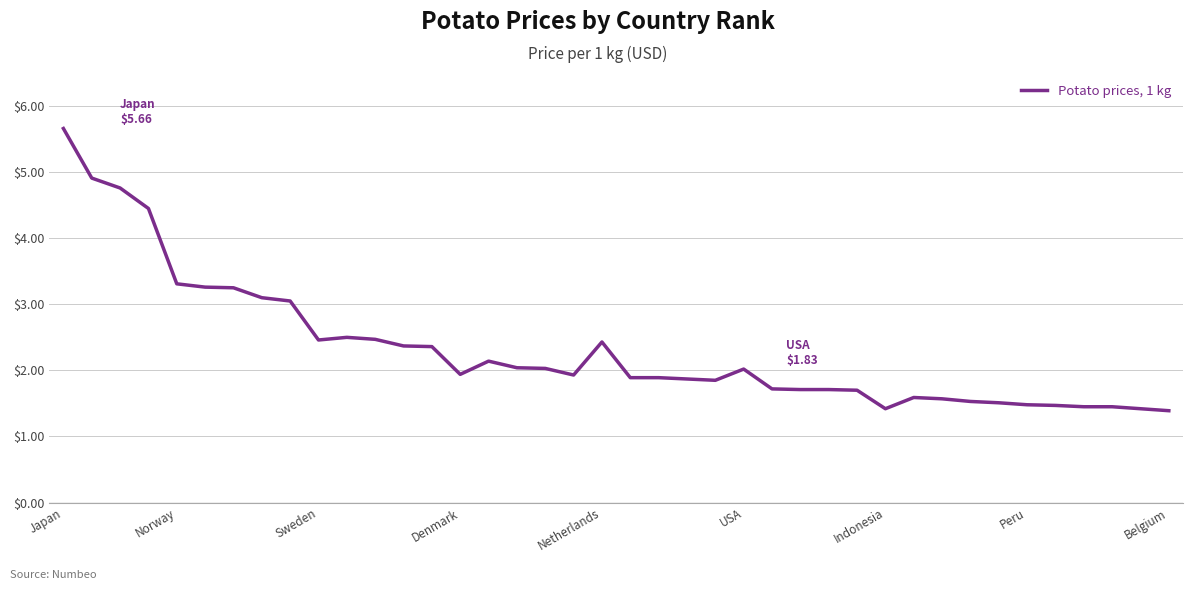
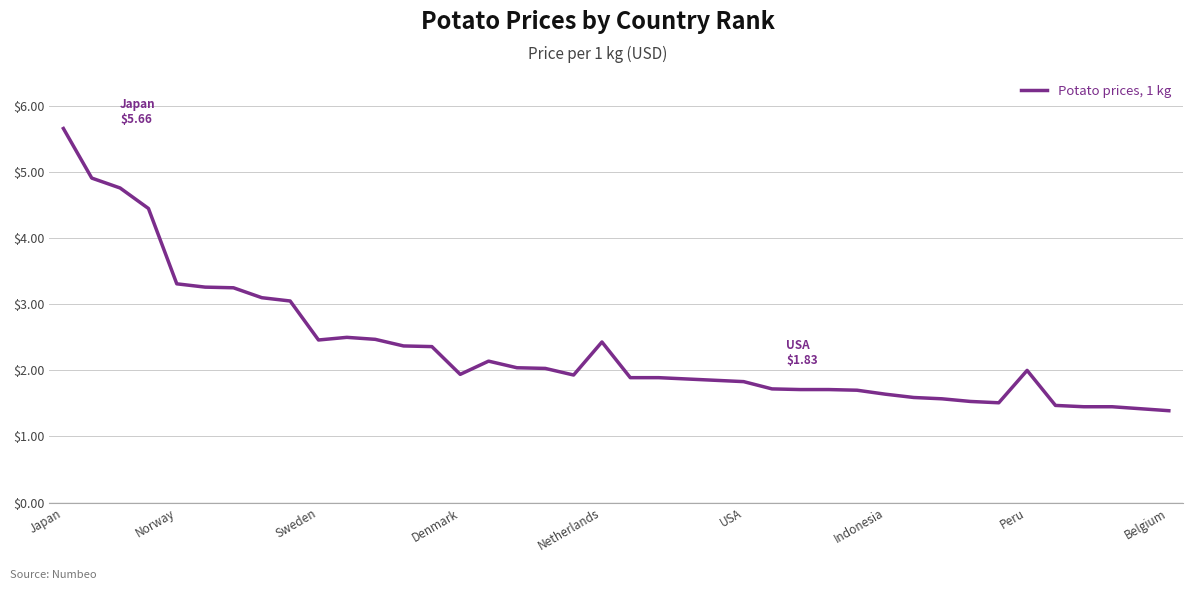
  {
    "Japan": "$5.7",
    "Norway": "$3.3",
    "Sweden": "$2.5",
    "Denmark": "$1.9",
    "Netherlands": "$2.4",
-   "USA": "$2.0",
-   "Indonesia": "$1.4",
-   "Peru": "$1.5",
+   "USA": "$1.8",
+   "Indonesia": "$1.6",
+   "Peru": "$2.0",
    "Belgium": "$1.4"
  }
